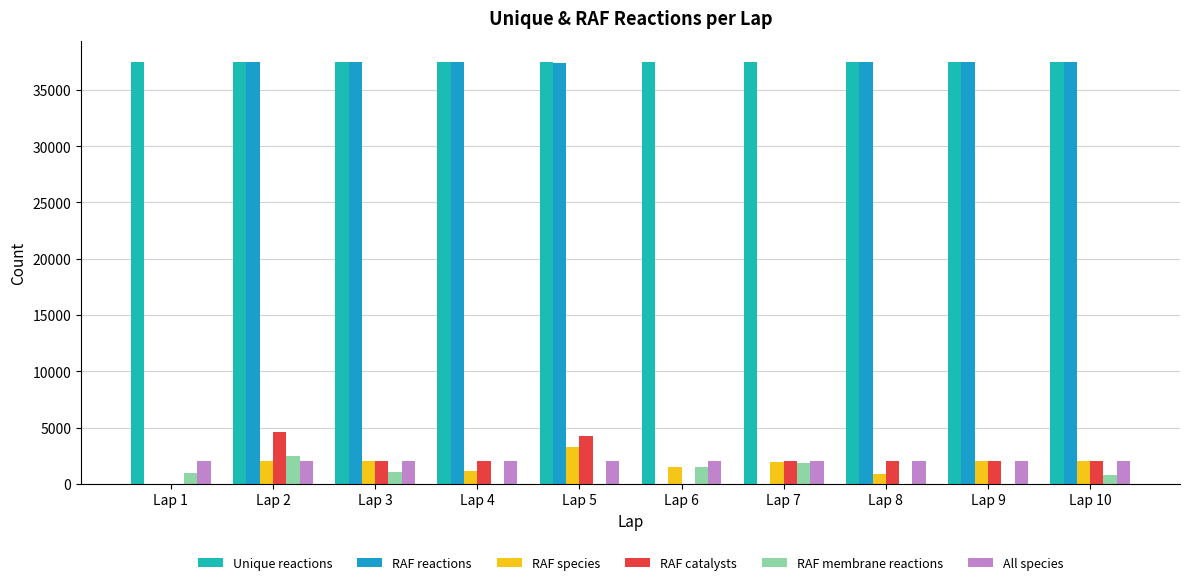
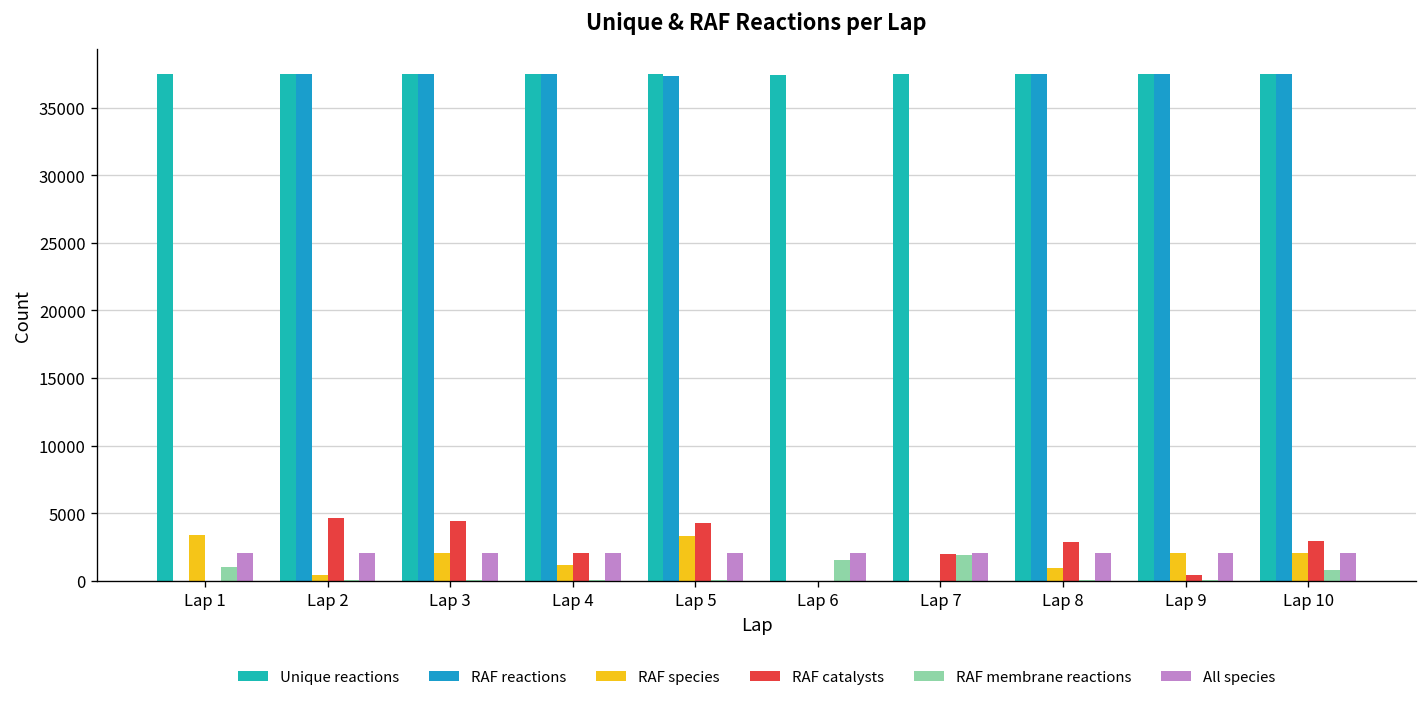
  {
    "RAF species": {
-     "Lap 1": 0,
-     "Lap 2": 2000,
+     "Lap 1": 3400,
+     "Lap 2": 400,
      "Lap 3": 2000,
      "Lap 4": 1200,
      "Lap 5": 3300,
-     "Lap 6": 1500,
-     "Lap 7": 1900,
+     "Lap 6": 0,
+     "Lap 7": 0,
      "Lap 8": 900,
      "Lap 9": 2000,
      "Lap 10": 2000
    },
    "RAF catalysts": {
      "Lap 1": 0,
      "Lap 2": 4600,
-     "Lap 3": 2000,
+     "Lap 3": 4400,
      "Lap 4": 2000,
      "Lap 5": 4300,
      "Lap 6": 0,
      "Lap 7": 2000,
-     "Lap 8": 2000,
-     "Lap 9": 2000,
-     "Lap 10": 2000
+     "Lap 8": 2900,
+     "Lap 9": 400,
+     "Lap 10": 2900
    },
    "RAF membrane reactions": {
      "Lap 1": 1000,
-     "Lap 2": 2500,
-     "Lap 3": 1100,
+     "Lap 2": 0,
+     "Lap 3": 0,
      "Lap 6": 1500,
      "Lap 7": 1900,
      "Lap 10": 800
    },
    "All species": {
      "Lap 1": 2000,
      "Lap 2": 2000,
      "Lap 3": 2000,
      "Lap 4": 2000,
      "Lap 5": 2000,
      "Lap 6": 2000,
      "Lap 7": 2000,
      "Lap 8": 2000,
      "Lap 9": 2000,
      "Lap 10": 2000
    }
  }
